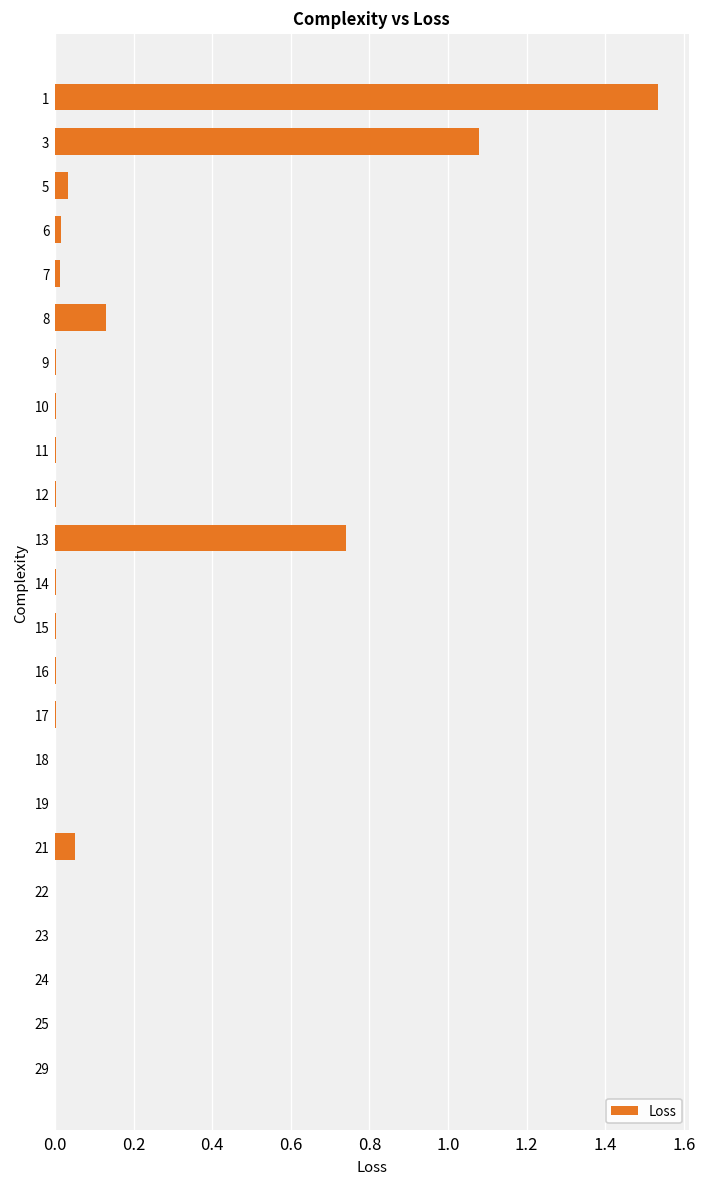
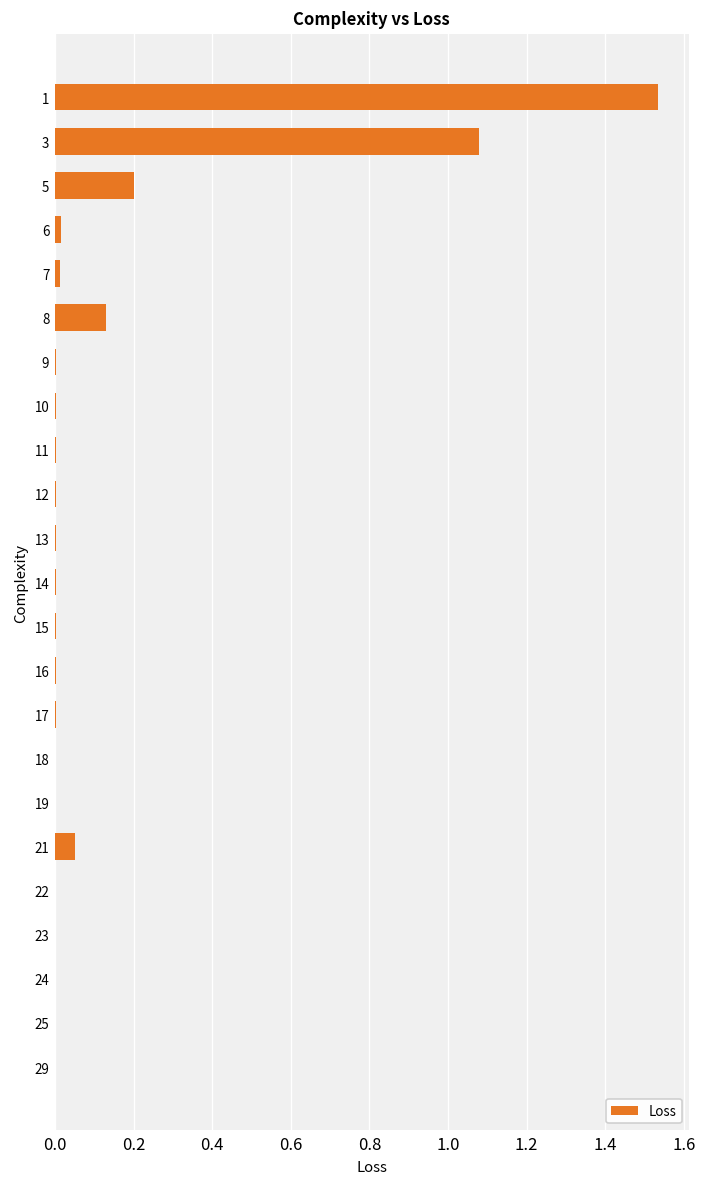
  {
    "1": 1.54,
    "3": 1.08,
-   "5": 0.03,
+   "5": 0.20,
    "6": 0.02,
    "7": 0.01,
    "8": 0.13,
-   "13": 0.74,
+   "13": 0.00,
    "21": 0.05
  }
